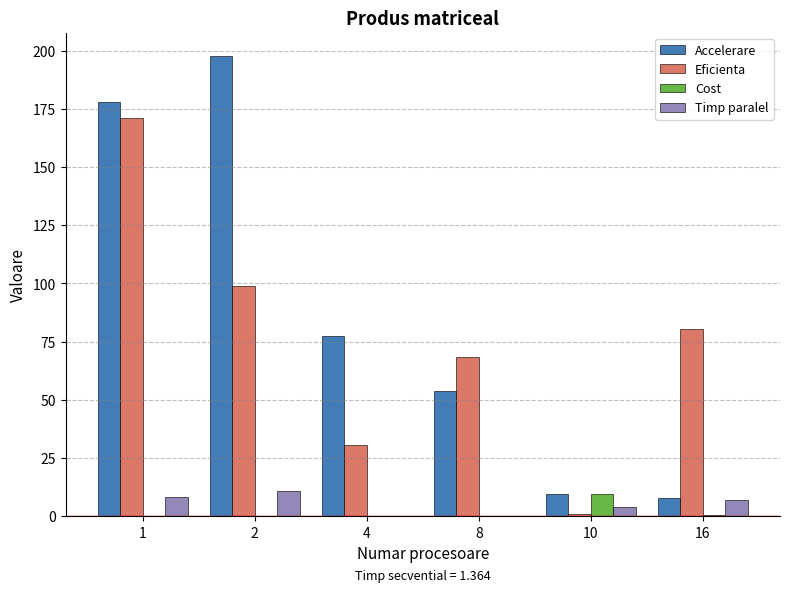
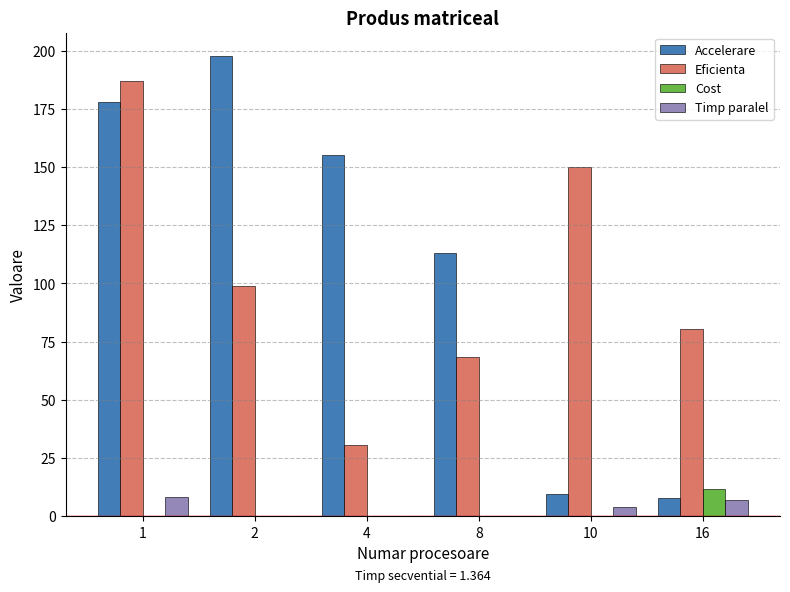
  {
    "Accelerare": {
      "1": 178,
      "2": 198,
-     "4": 77,
-     "8": 54,
+     "4": 155,
+     "8": 113,
      "10": 10,
      "16": 8
    },
    "Eficienta": {
-     "1": 171,
+     "1": 187,
      "2": 99,
      "4": 30,
      "8": 68,
-     "10": 1,
+     "10": 150,
      "16": 80
    },
    "Cost": {
-     "10": 10,
-     "16": 0
+     "10": 0,
+     "16": 12
    },
    "Timp paralel": {
      "1": 8,
-     "2": 11,
+     "2": 0,
      "10": 4,
      "16": 7
    }
  }
